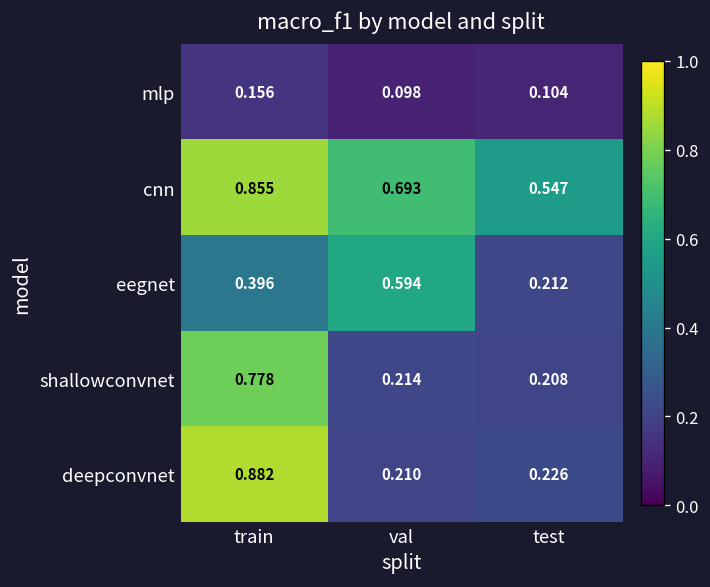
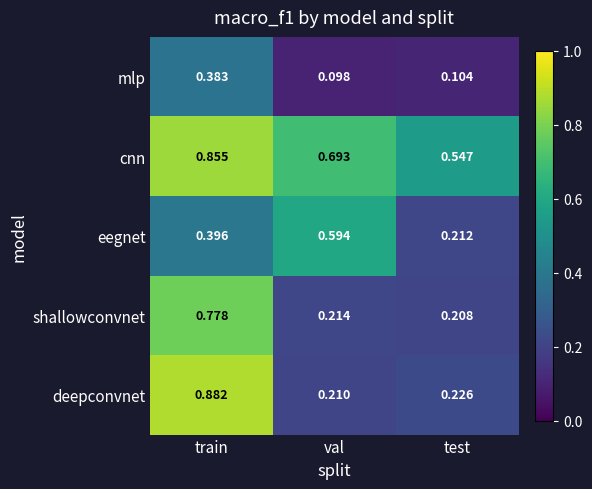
  {
    "mlp": {
-     "train": 0.156,
+     "train": 0.383,
      "val": 0.098,
      "test": 0.104
    },
    "cnn": {
      "train": 0.855,
      "val": 0.693,
      "test": 0.547
    },
    "eegnet": {
      "train": 0.396,
      "val": 0.594,
      "test": 0.212
    },
    "shallowconvnet": {
      "train": 0.778,
      "val": 0.214,
      "test": 0.208
    },
    "deepconvnet": {
      "train": 0.882,
      "val": 0.210,
      "test": 0.226
    }
  }
